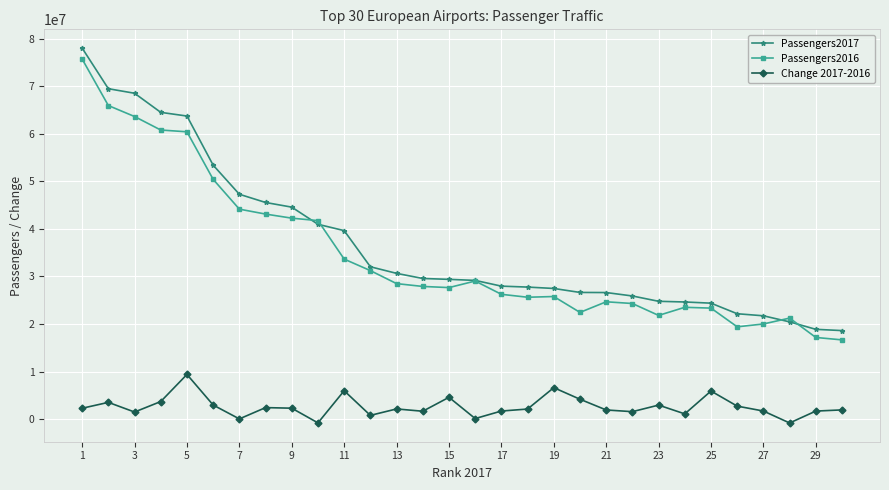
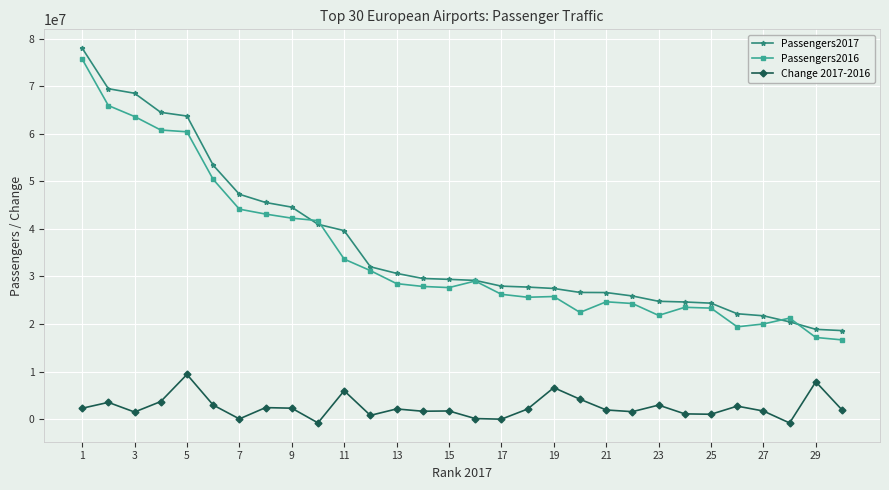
  {
    "Change 2017-2016": {
      "1": 2000000,
      "3": 2000000,
      "5": 9000000,
      "7": 0,
      "9": 2000000,
      "11": 6000000,
      "13": 2000000,
-     "15": 5000000,
-     "17": 2000000,
+     "15": 2000000,
+     "17": 0,
      "19": 7000000,
      "21": 2000000,
      "23": 3000000,
-     "25": 6000000,
+     "25": 1000000,
      "27": 2000000,
-     "29": 2000000
+     "29": 8000000
    }
  }
